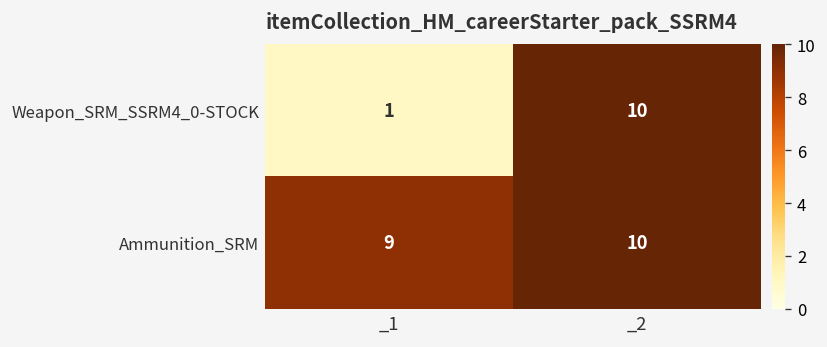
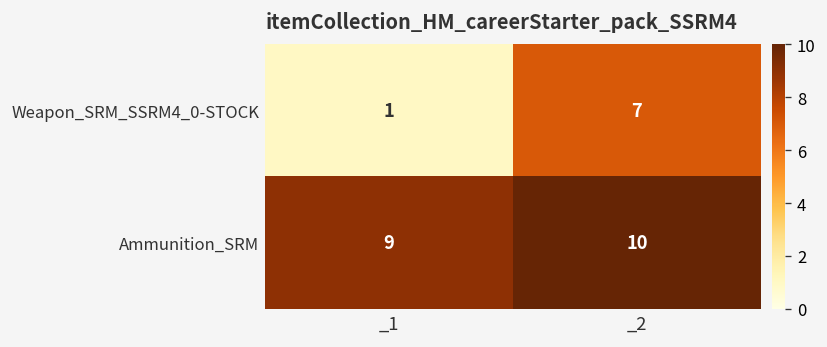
  {
    "Weapon_SRM_SSRM4_0-STOCK": {
      "_1": 1,
-     "_2": 10
+     "_2": 7
    },
    "Ammunition_SRM": {
      "_1": 9,
      "_2": 10
    }
  }
